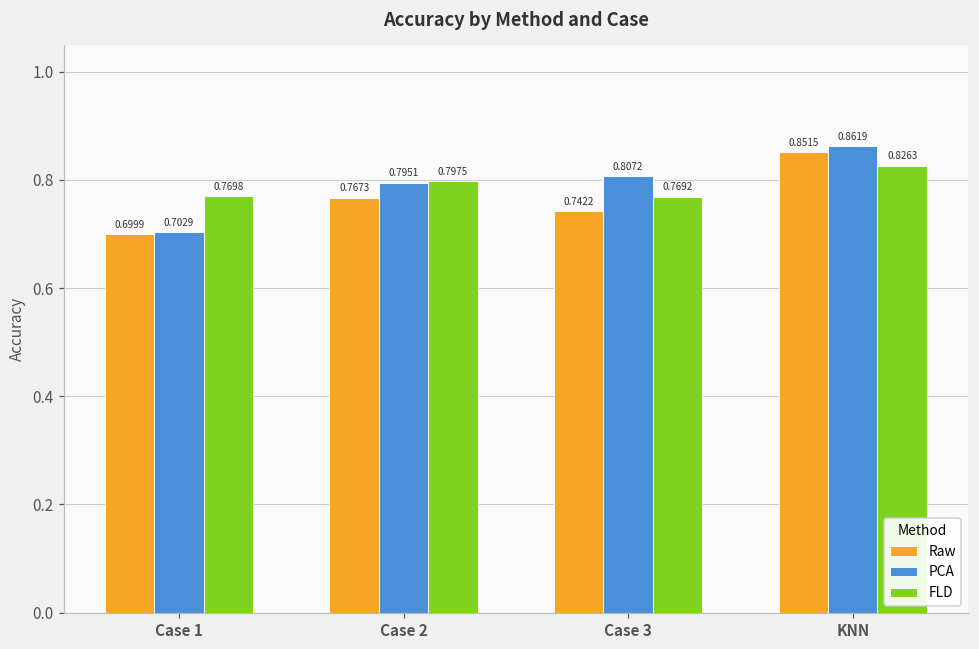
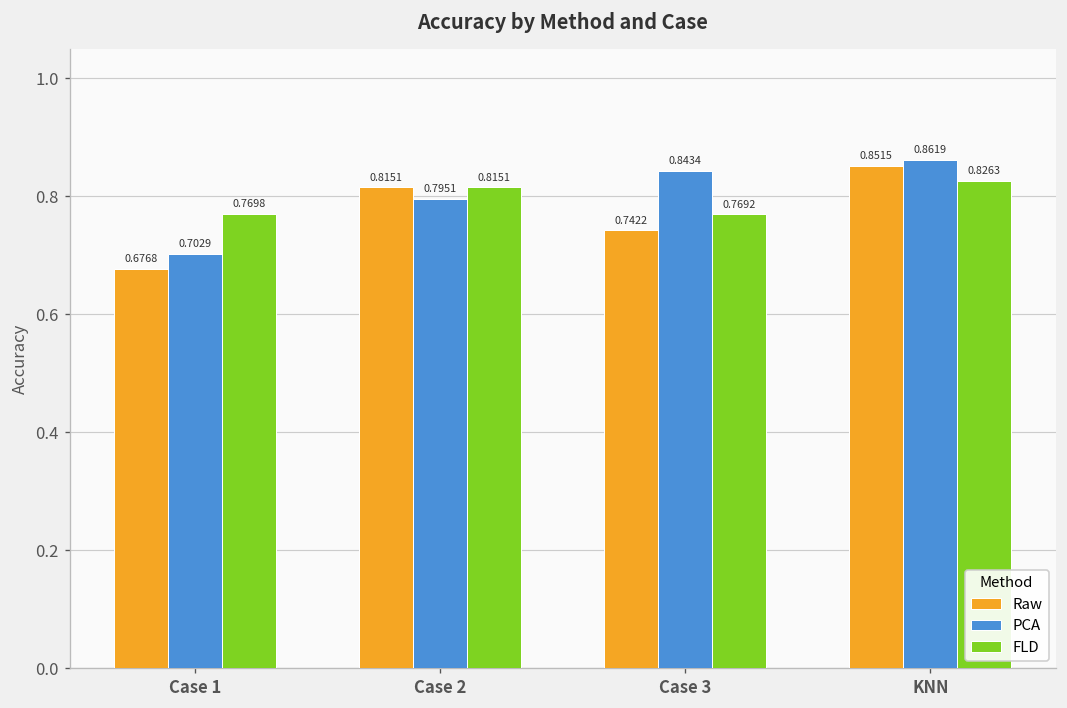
  {
    "Raw": {
-     "Case 1": 0.6999,
-     "Case 2": 0.7673,
+     "Case 1": 0.6768,
+     "Case 2": 0.8151,
      "Case 3": 0.7422,
      "KNN": 0.8515
    },
    "PCA": {
      "Case 1": 0.7029,
      "Case 2": 0.7951,
-     "Case 3": 0.8072,
+     "Case 3": 0.8434,
      "KNN": 0.8619
    },
    "FLD": {
      "Case 1": 0.7698,
-     "Case 2": 0.7975,
+     "Case 2": 0.8151,
      "Case 3": 0.7692,
      "KNN": 0.8263
    }
  }
